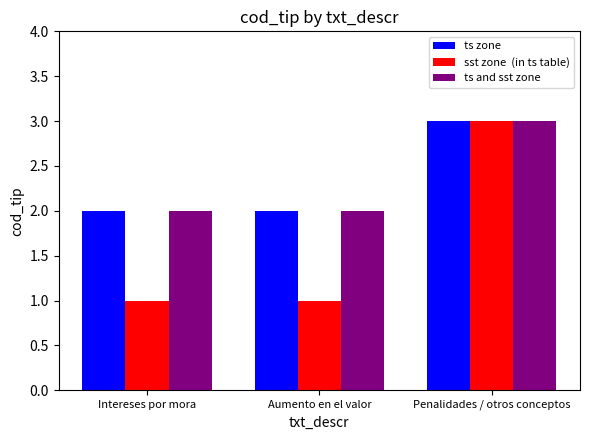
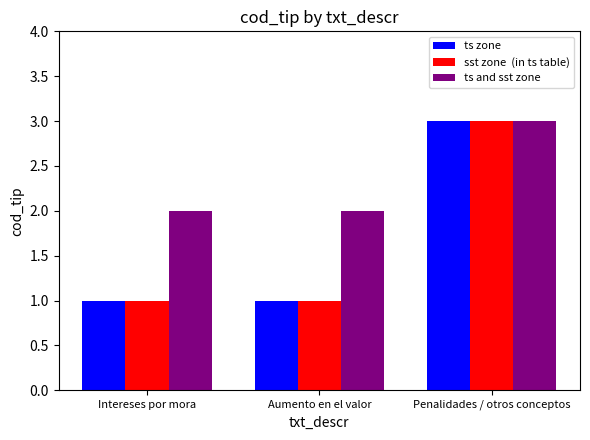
  {
    "ts zone": {
-     "Intereses por mora": 2,
-     "Aumento en el valor": 2,
+     "Intereses por mora": 1,
+     "Aumento en el valor": 1,
      "Penalidades / otros conceptos": 3
    },
    "sst zone (in ts table)": {
      "Intereses por mora": 1,
      "Aumento en el valor": 1,
      "Penalidades / otros conceptos": 3
    },
    "ts and sst zone": {
      "Intereses por mora": 2,
      "Aumento en el valor": 2,
      "Penalidades / otros conceptos": 3
    }
  }
